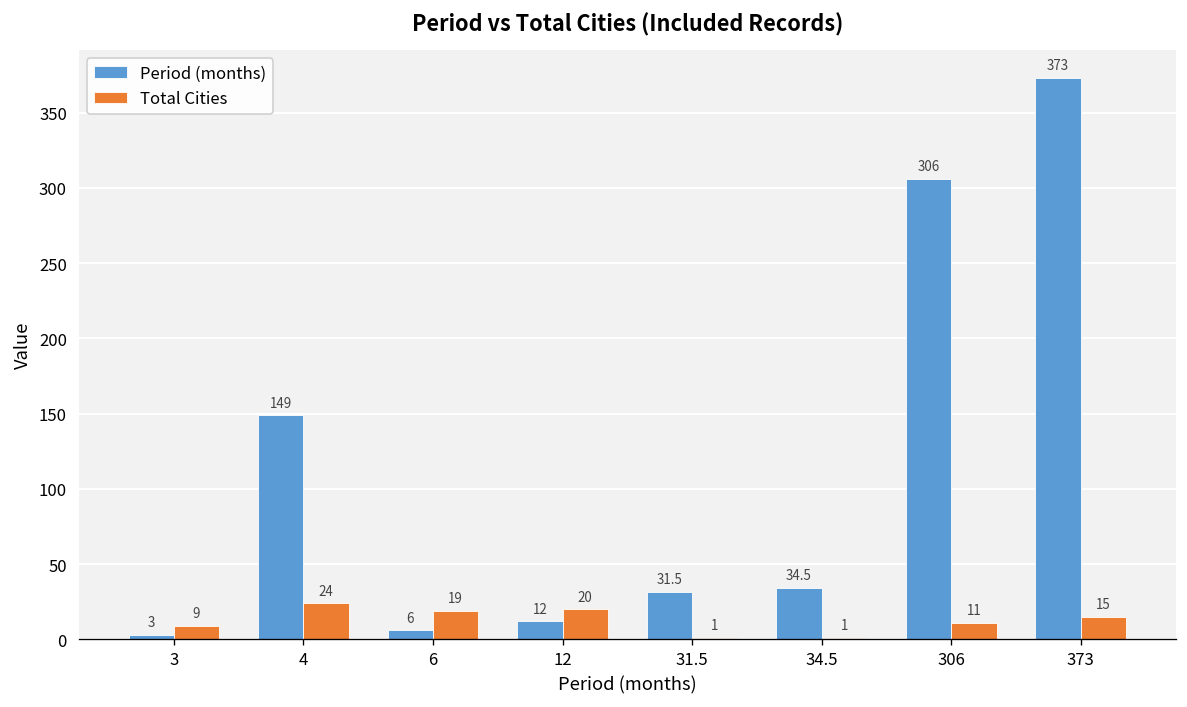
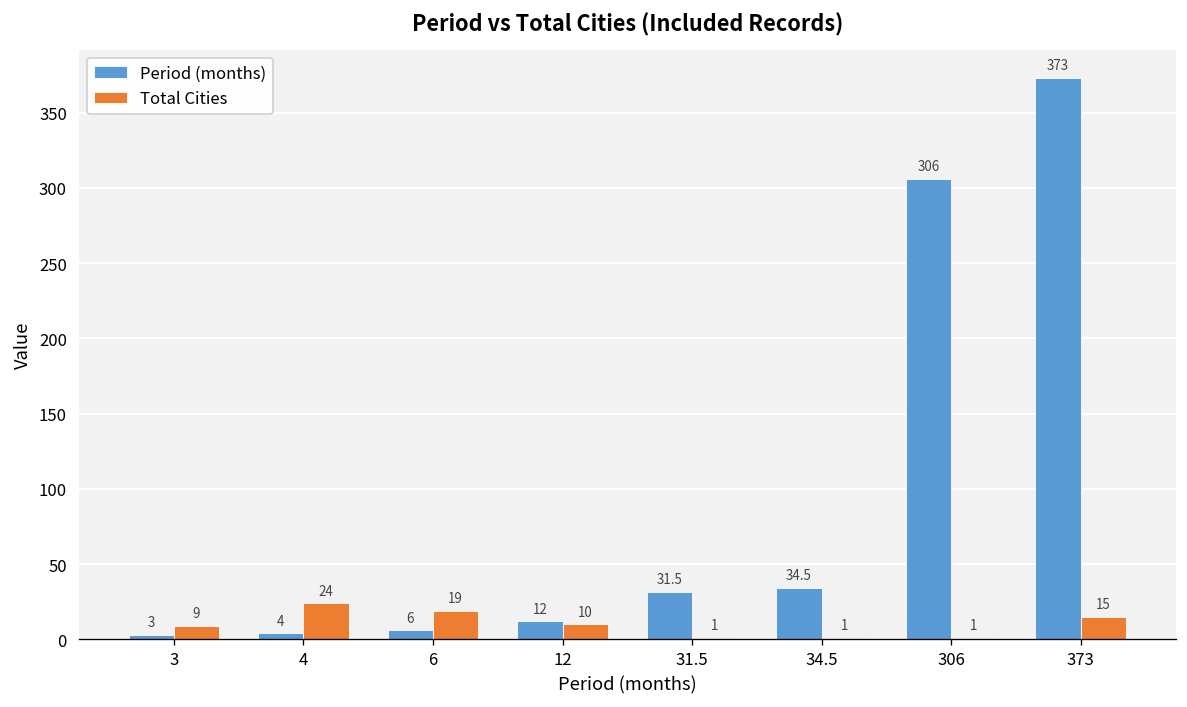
  {
    "Period (months)": {
      "3": 3,
-     "4": 149,
+     "4": 4,
      "6": 6,
      "12": 12,
      "31.5": 31.5,
      "34.5": 34.5,
      "306": 306,
      "373": 373
    },
    "Total Cities": {
      "3": 9,
      "4": 24,
      "6": 19,
-     "12": 20,
+     "12": 10,
      "31.5": 1,
      "34.5": 1,
-     "306": 11,
+     "306": 1,
      "373": 15
    }
  }
